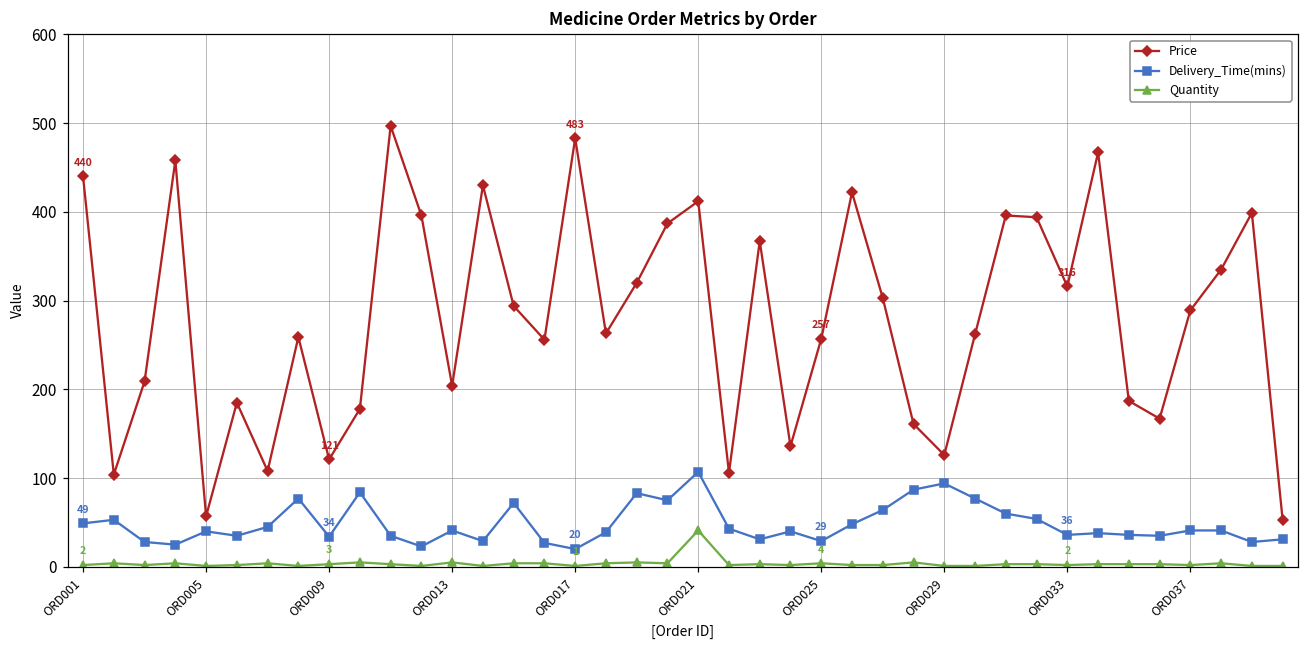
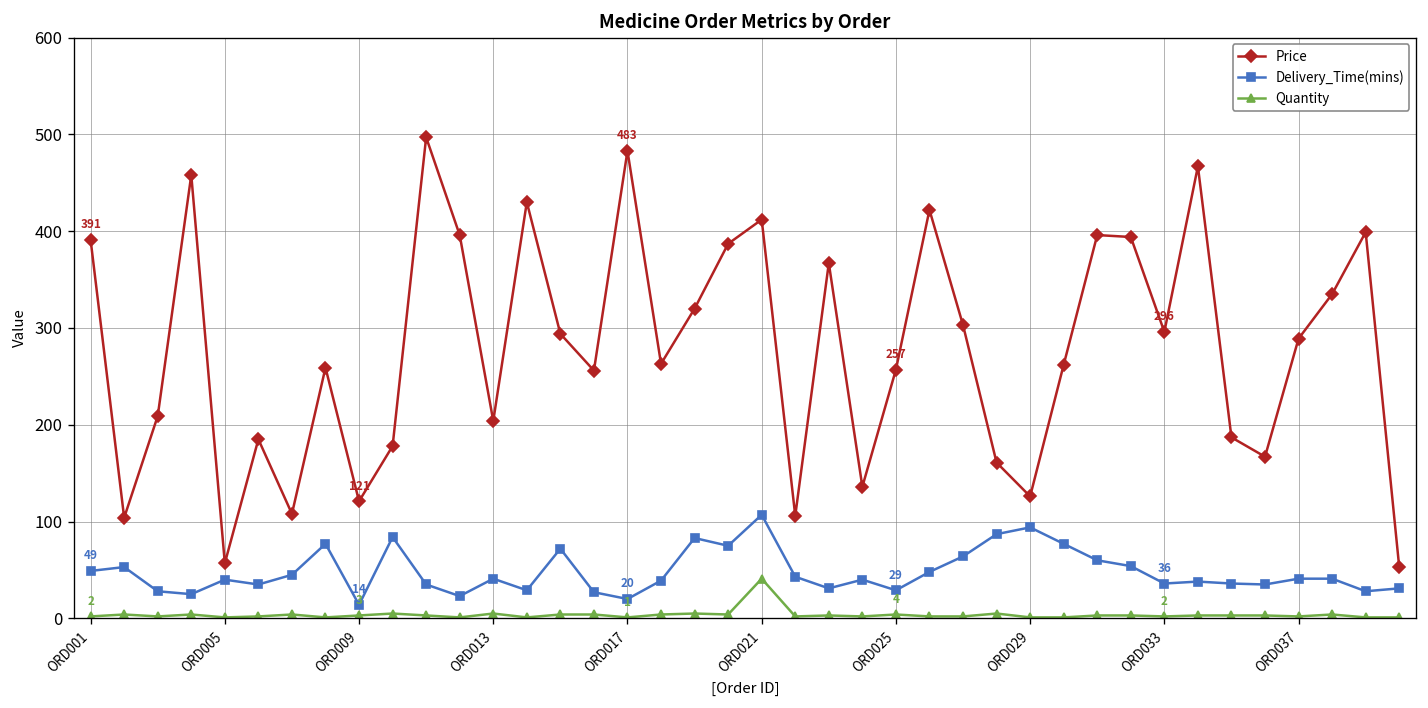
  {
    "Price": {
-     "ORD001": 440,
+     "ORD001": 391,
      "ORD009": 121,
      "ORD017": 483,
      "ORD025": 257,
-     "ORD033": 316
+     "ORD033": 296
    },
    "Delivery_Time(mins)": {
      "ORD001": 49,
-     "ORD009": 34,
+     "ORD009": 14,
      "ORD017": 20,
      "ORD025": 29,
      "ORD033": 36
    },
    "Quantity": {
      "ORD001": 2,
      "ORD009": 3,
      "ORD025": 4,
      "ORD033": 2
    }
  }
